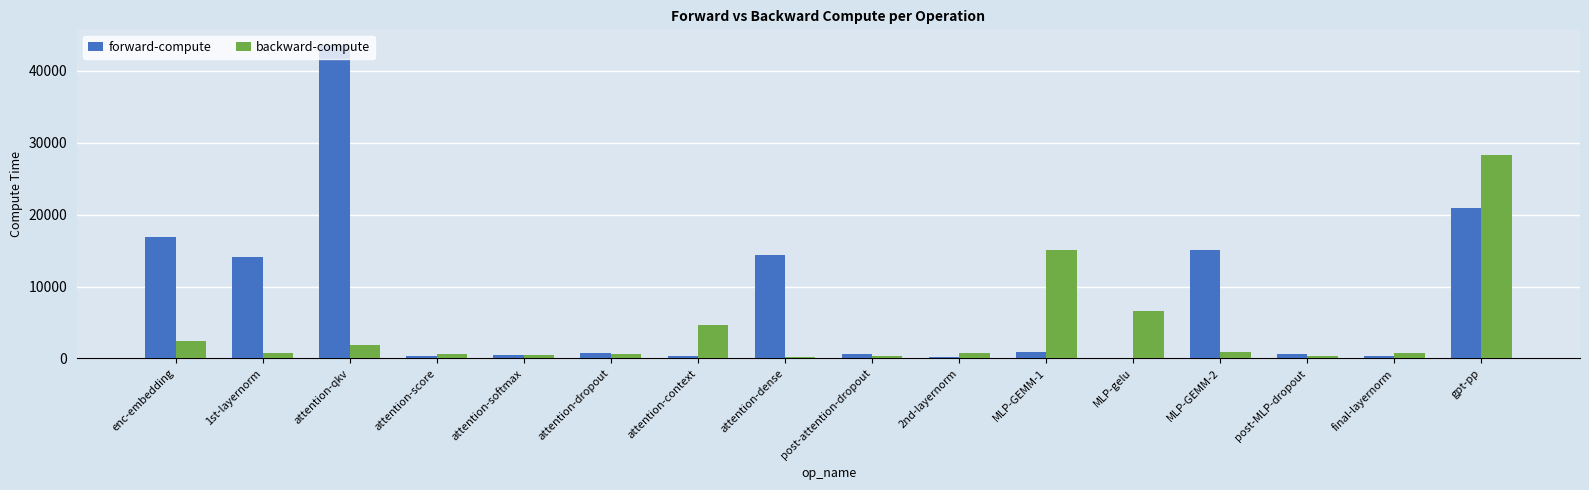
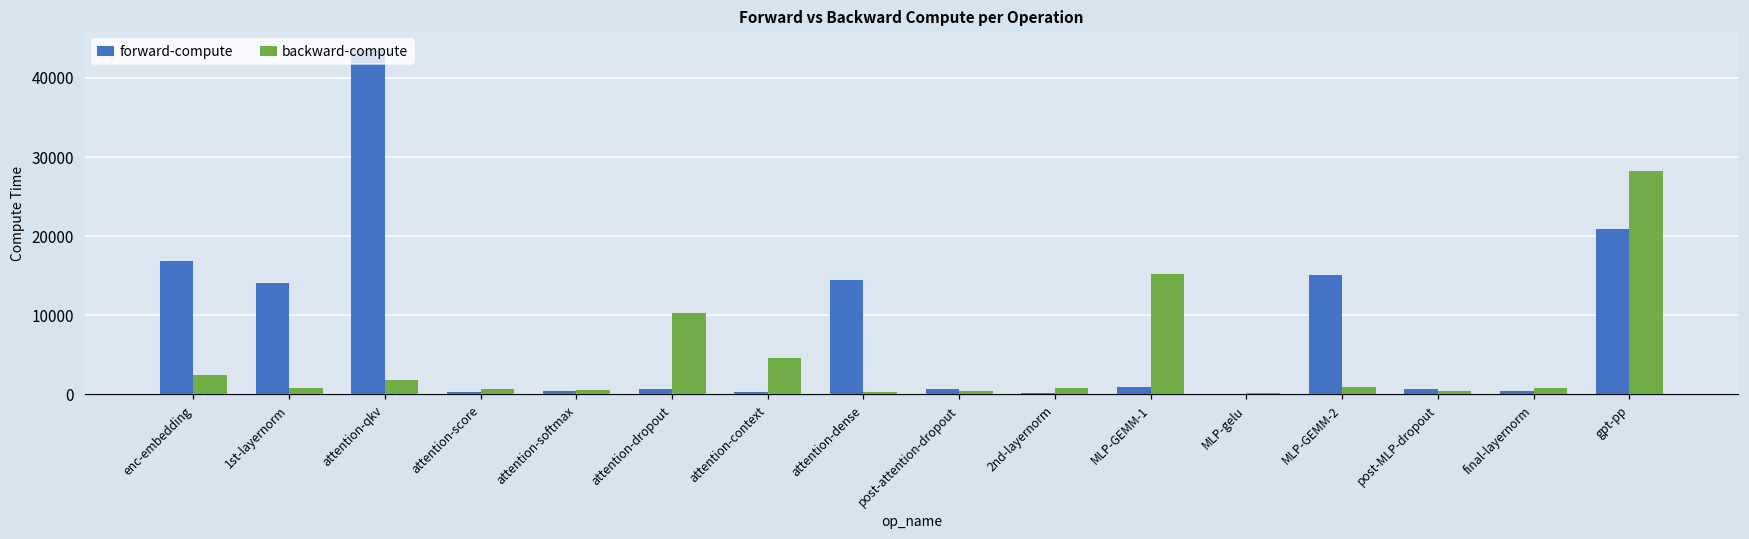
  {
    "forward-compute": {
      "enc-embedding": 17000,
      "1st-layernorm": 14000,
      "attention-softmax": 0,
      "attention-dropout": 1000,
      "attention-dense": 14000,
      "post-attention-dropout": 1000,
      "MLP-GEMM-1": 1000,
      "MLP-GEMM-2": 15000,
      "post-MLP-dropout": 1000,
      "final-layernorm": 0,
      "gpt-pp": 21000
    },
    "backward-compute": {
      "enc-embedding": 2000,
      "1st-layernorm": 1000,
      "attention-qkv": 2000,
      "attention-score": 1000,
      "attention-softmax": 1000,
-     "attention-dropout": 1000,
+     "attention-dropout": 10000,
      "attention-context": 5000,
      "post-attention-dropout": 0,
      "2nd-layernorm": 1000,
      "MLP-GEMM-1": 15000,
-     "MLP-gelu": 7000,
+     "MLP-gelu": 0,
      "MLP-GEMM-2": 1000,
      "post-MLP-dropout": 0,
      "final-layernorm": 1000,
      "gpt-pp": 28000
    }
  }
